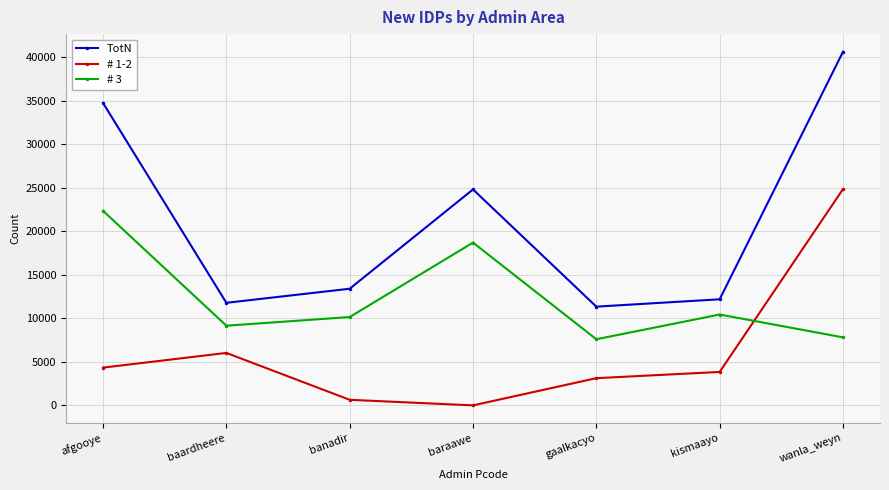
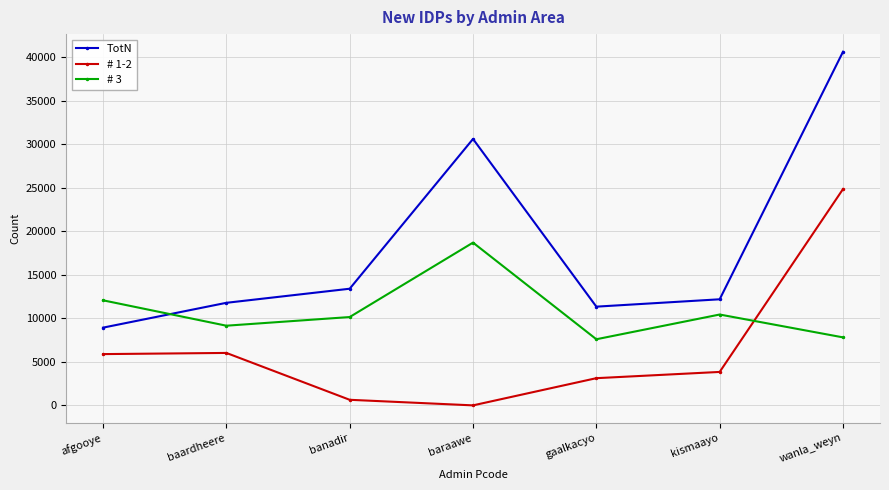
  {
    "TotN": {
-     "afgooye": 35000,
+     "afgooye": 9000,
      "baardheere": 12000,
      "banadir": 13000,
-     "baraawe": 25000,
+     "baraawe": 31000,
      "gaalkacyo": 11000,
      "kismaayo": 12000,
      "wanla_weyn": 41000
    },
    "# 1-2": {
-     "afgooye": 4000,
+     "afgooye": 6000,
      "baardheere": 6000,
      "banadir": 1000,
      "baraawe": 0,
      "gaalkacyo": 3000,
      "kismaayo": 4000,
      "wanla_weyn": 25000
    },
    "# 3": {
-     "afgooye": 22000,
+     "afgooye": 12000,
      "baardheere": 9000,
      "banadir": 10000,
      "baraawe": 19000,
      "gaalkacyo": 8000,
      "kismaayo": 10000,
      "wanla_weyn": 8000
    }
  }
